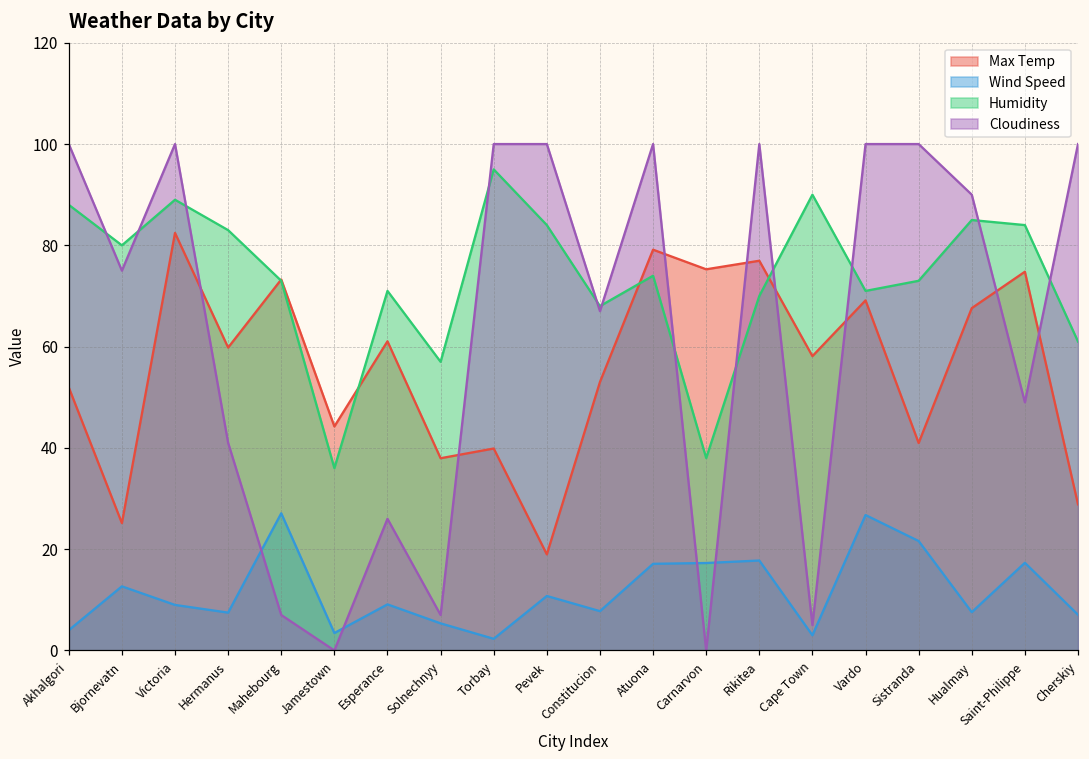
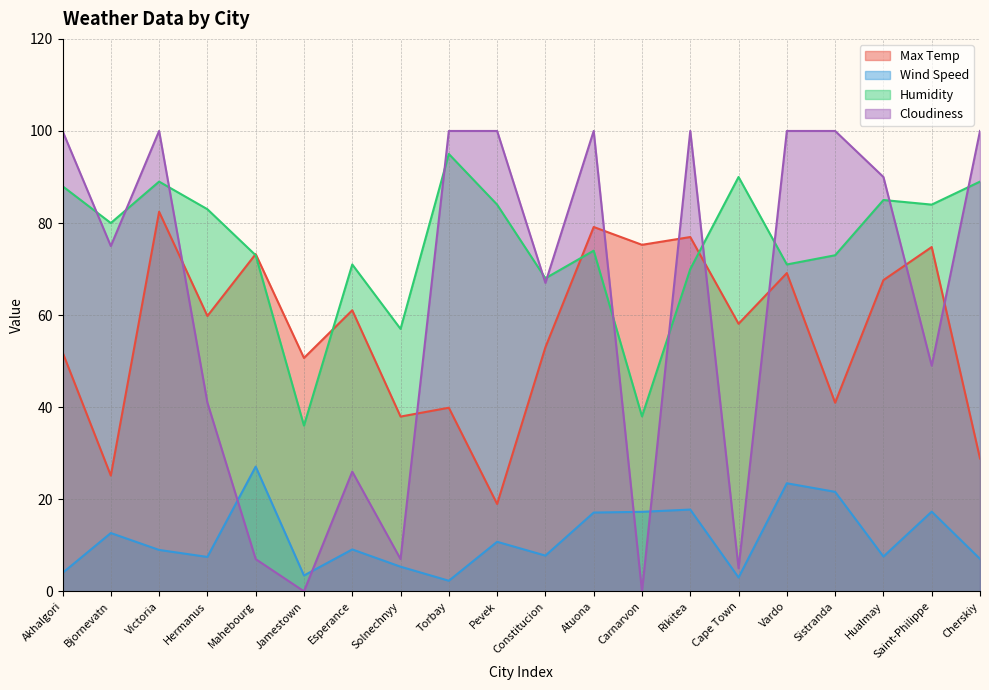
  {
    "Max Temp": {
      "Akhalgori": 52,
      "Bjornevatn": 25,
      "Victoria": 82,
      "Hermanus": 60,
-     "Jamestown": 44,
+     "Jamestown": 51,
      "Esperance": 61,
      "Solnechnyy": 38,
      "Torbay": 40,
      "Pevek": 19,
      "Constitucion": 53,
      "Atuona": 79,
      "Carnarvon": 75,
      "Rikitea": 77,
      "Cape Town": 58,
      "Vardo": 69,
      "Sistranda": 41,
      "Hualmay": 68,
      "Saint-Philippe": 75,
      "Cherskiy": 29
    },
    "Wind Speed": {
      "Akhalgori": 4,
      "Bjornevatn": 13,
      "Victoria": 9,
      "Hermanus": 7,
      "Mahebourg": 27,
      "Jamestown": 3,
      "Esperance": 9,
      "Solnechnyy": 5,
      "Torbay": 2,
      "Pevek": 11,
      "Constitucion": 8,
      "Atuona": 17,
      "Carnarvon": 17,
      "Rikitea": 18,
      "Cape Town": 3,
-     "Vardo": 27,
+     "Vardo": 23,
      "Sistranda": 22,
      "Hualmay": 8,
      "Saint-Philippe": 17,
      "Cherskiy": 7
    },
    "Humidity": {
      "Akhalgori": 88,
      "Bjornevatn": 80,
      "Victoria": 89,
      "Hermanus": 83,
      "Jamestown": 36,
      "Esperance": 71,
      "Solnechnyy": 57,
      "Torbay": 95,
      "Pevek": 84,
      "Constitucion": 68,
      "Atuona": 74,
      "Carnarvon": 38,
      "Rikitea": 70,
      "Cape Town": 90,
      "Vardo": 71,
      "Sistranda": 73,
      "Hualmay": 85,
      "Saint-Philippe": 84,
-     "Cherskiy": 61
+     "Cherskiy": 89
    },
    "Cloudiness": {
      "Akhalgori": 100,
      "Bjornevatn": 75,
      "Victoria": 100,
      "Hermanus": 41,
      "Mahebourg": 7,
      "Jamestown": 0,
      "Esperance": 26,
      "Solnechnyy": 7,
      "Torbay": 100,
      "Pevek": 100,
      "Constitucion": 67,
      "Atuona": 100,
      "Carnarvon": 0,
      "Rikitea": 100,
      "Cape Town": 5,
      "Vardo": 100,
      "Sistranda": 100,
      "Hualmay": 90,
      "Saint-Philippe": 49,
      "Cherskiy": 100
    }
  }
